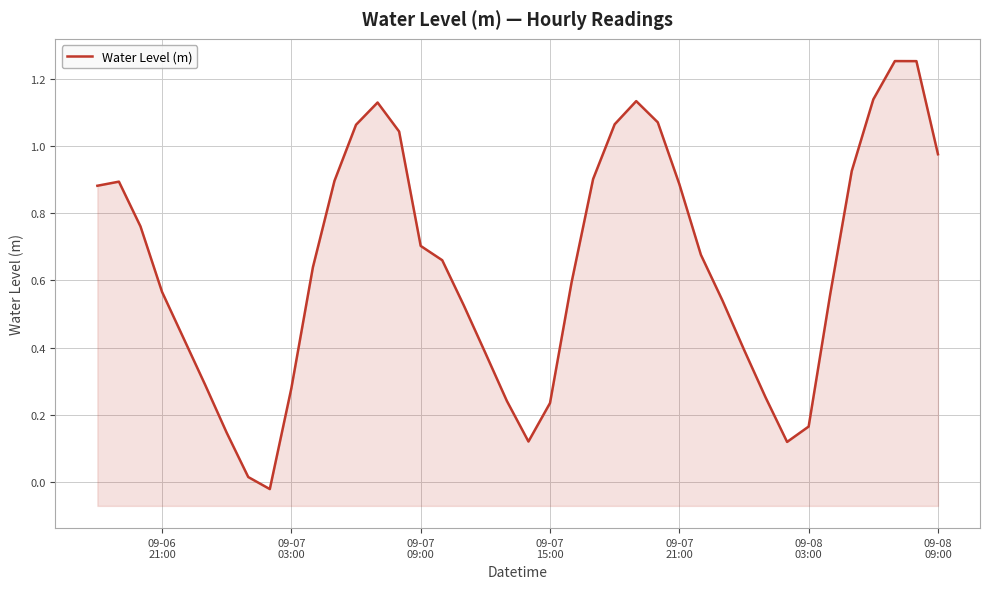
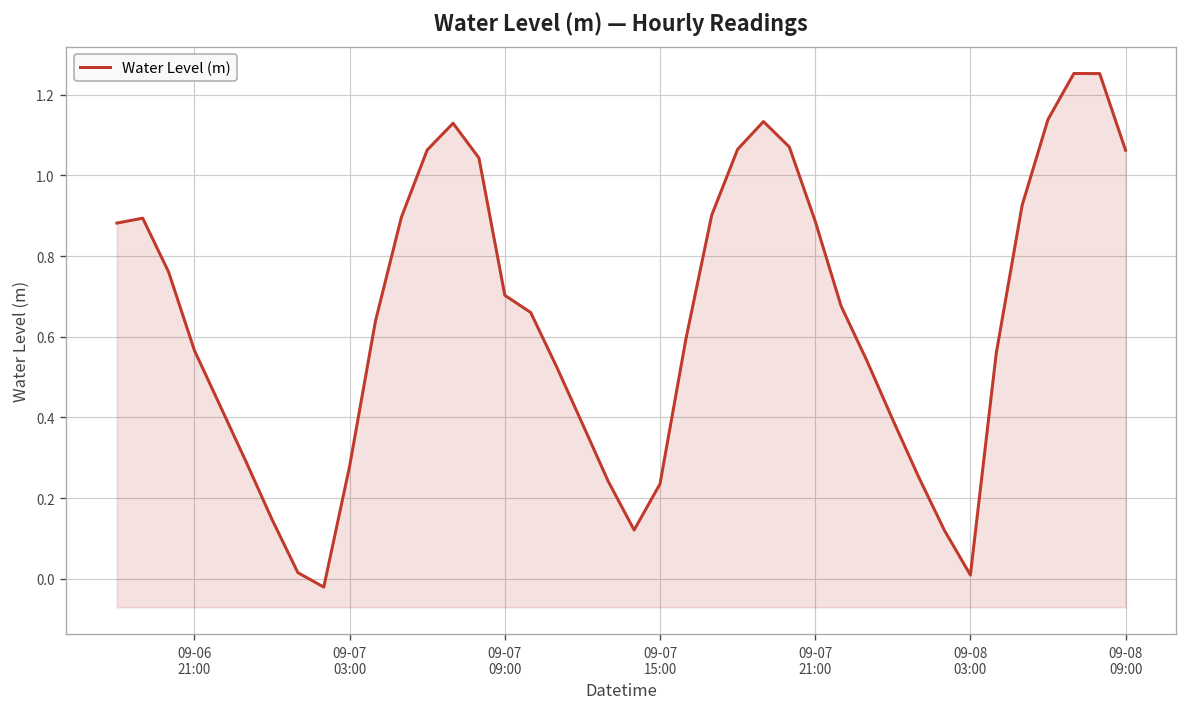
  {
    "09-06 21:00": 0.57,
    "09-07 03:00": 0.28,
    "09-07 09:00": 0.70,
    "09-07 15:00": 0.24,
    "09-07 21:00": 0.89,
-   "09-08 03:00": 0.17,
-   "09-08 09:00": 0.98
+   "09-08 03:00": 0.01,
+   "09-08 09:00": 1.06
  }
